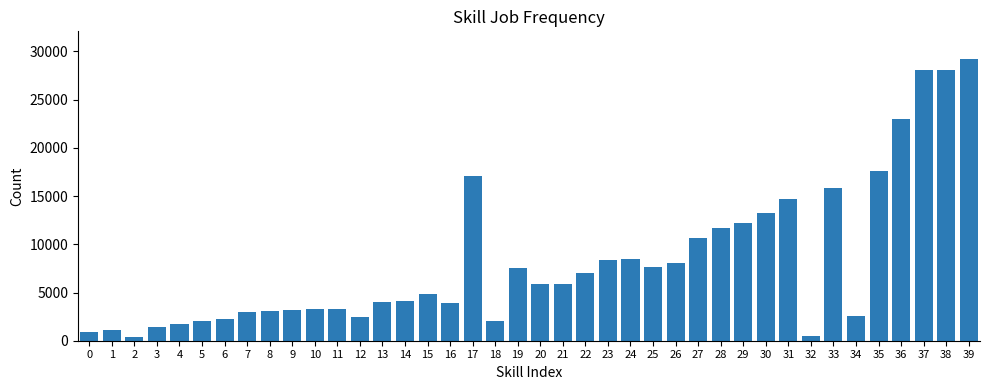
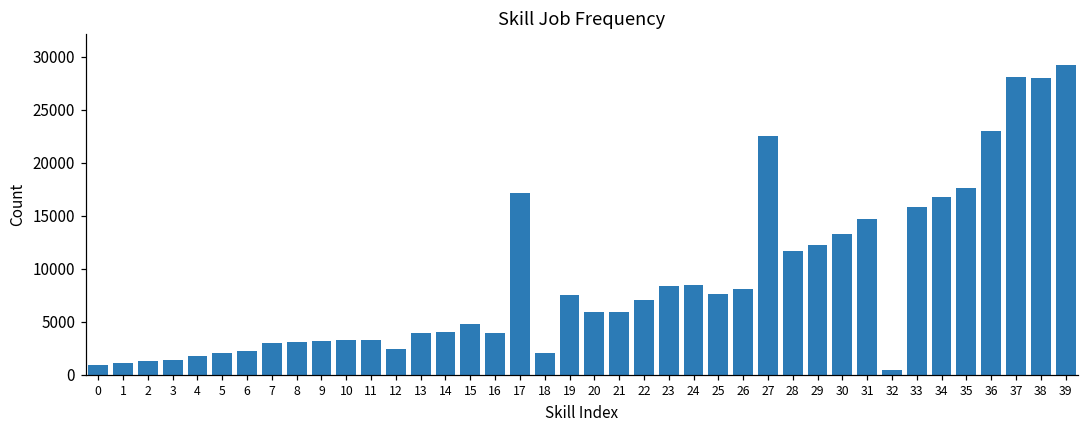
  {
    "0": 1000,
    "1": 1000,
-   "2": 0,
+   "2": 1000,
    "3": 1000,
    "4": 2000,
    "5": 2000,
    "6": 2000,
    "7": 3000,
    "8": 3000,
    "9": 3000,
    "10": 3000,
    "11": 3000,
    "12": 2000,
    "13": 4000,
    "14": 4000,
    "15": 5000,
    "16": 4000,
    "17": 17000,
    "18": 2000,
    "19": 8000,
    "20": 6000,
    "21": 6000,
    "22": 7000,
    "23": 8000,
    "24": 8000,
    "25": 8000,
    "26": 8000,
-   "27": 11000,
+   "27": 22000,
    "28": 12000,
    "29": 12000,
    "30": 13000,
    "31": 15000,
    "32": 0,
    "33": 16000,
-   "34": 3000,
+   "34": 17000,
    "35": 18000,
    "36": 23000,
    "37": 28000,
    "38": 28000,
    "39": 29000
  }
